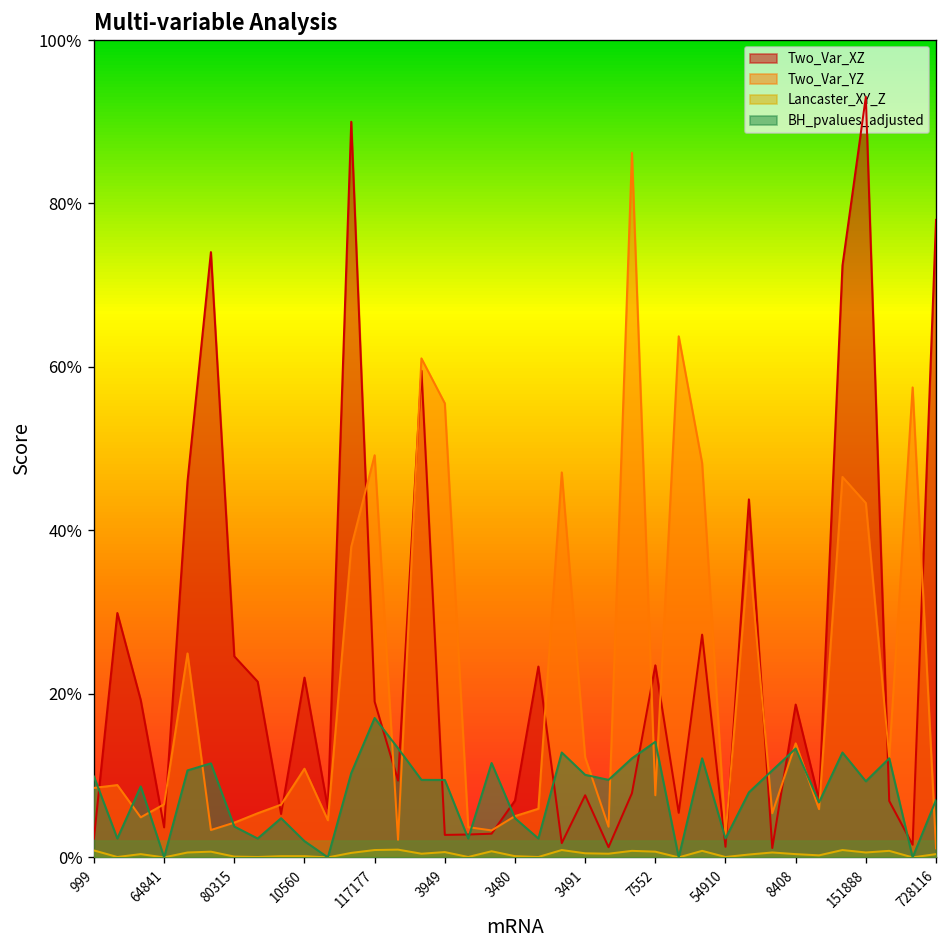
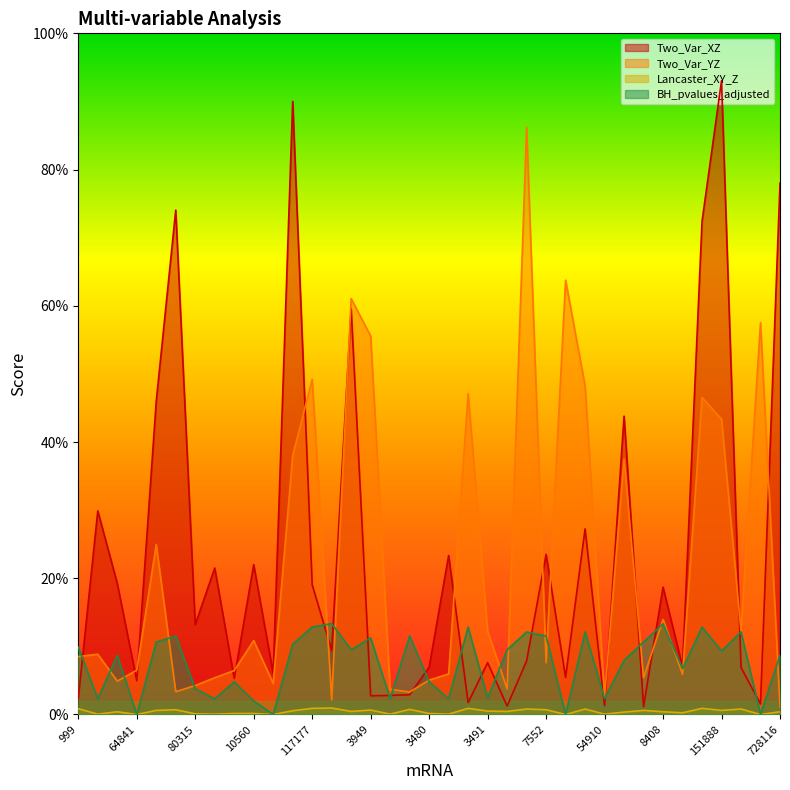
  {
    "Two_Var_XZ": {
      "999": "2%",
-     "64841": "4%",
-     "80315": "25%",
+     "64841": "5%",
+     "80315": "13%",
      "10560": "22%",
      "117177": "19%",
      "3949": "3%",
      "3480": "7%",
      "3491": "8%",
      "7552": "24%",
      "8408": "19%",
      "728116": "78%"
    },
    "BH_pvalues_adjusted": {
      "999": "10%",
      "80315": "4%",
-     "117177": "17%",
-     "3949": "9%",
-     "3491": "10%",
-     "7552": "14%",
+     "117177": "13%",
+     "3949": "11%",
+     "3491": "2%",
+     "7552": "12%",
      "8408": "13%",
      "151888": "9%",
-     "728116": "7%"
+     "728116": "9%"
    }
  }
